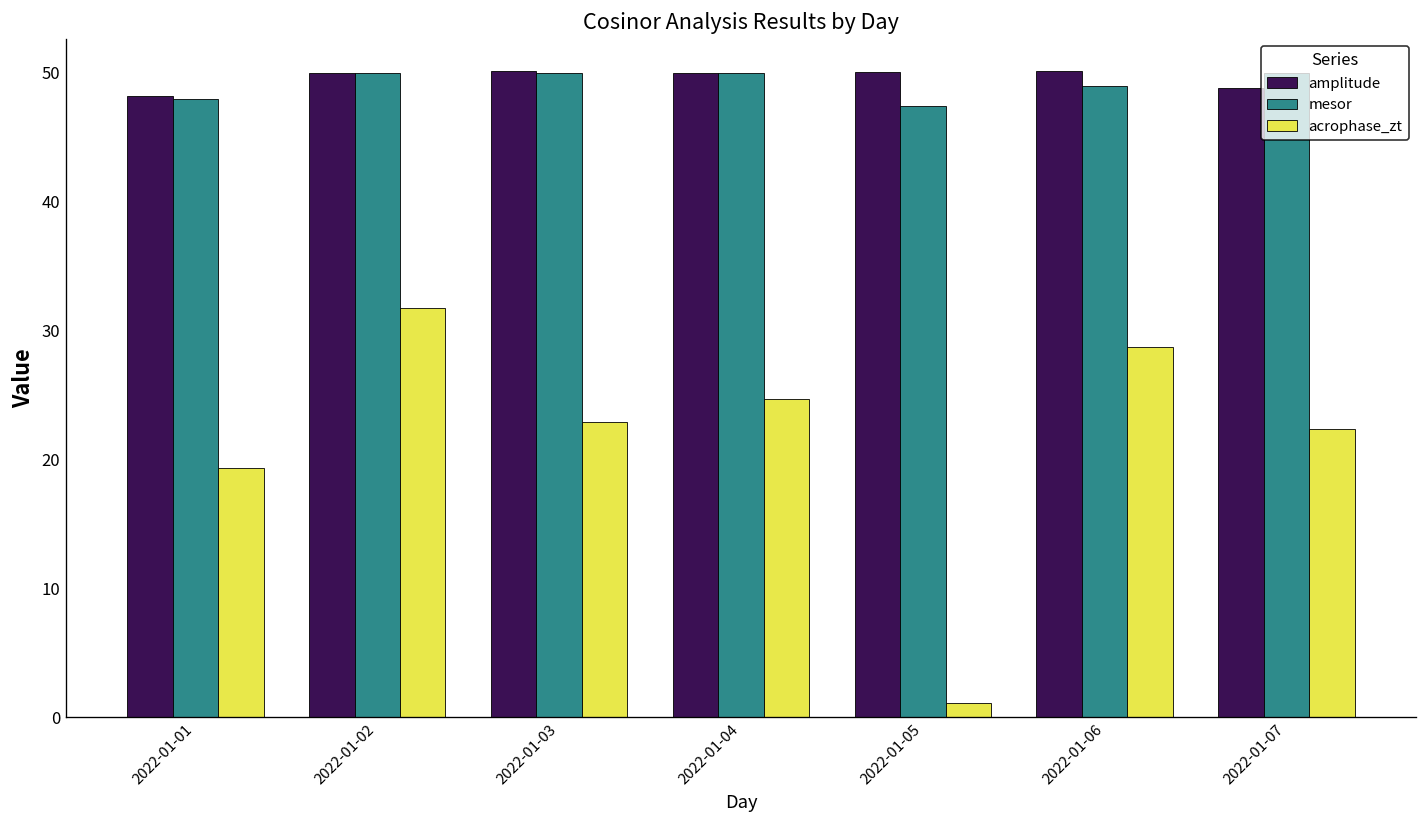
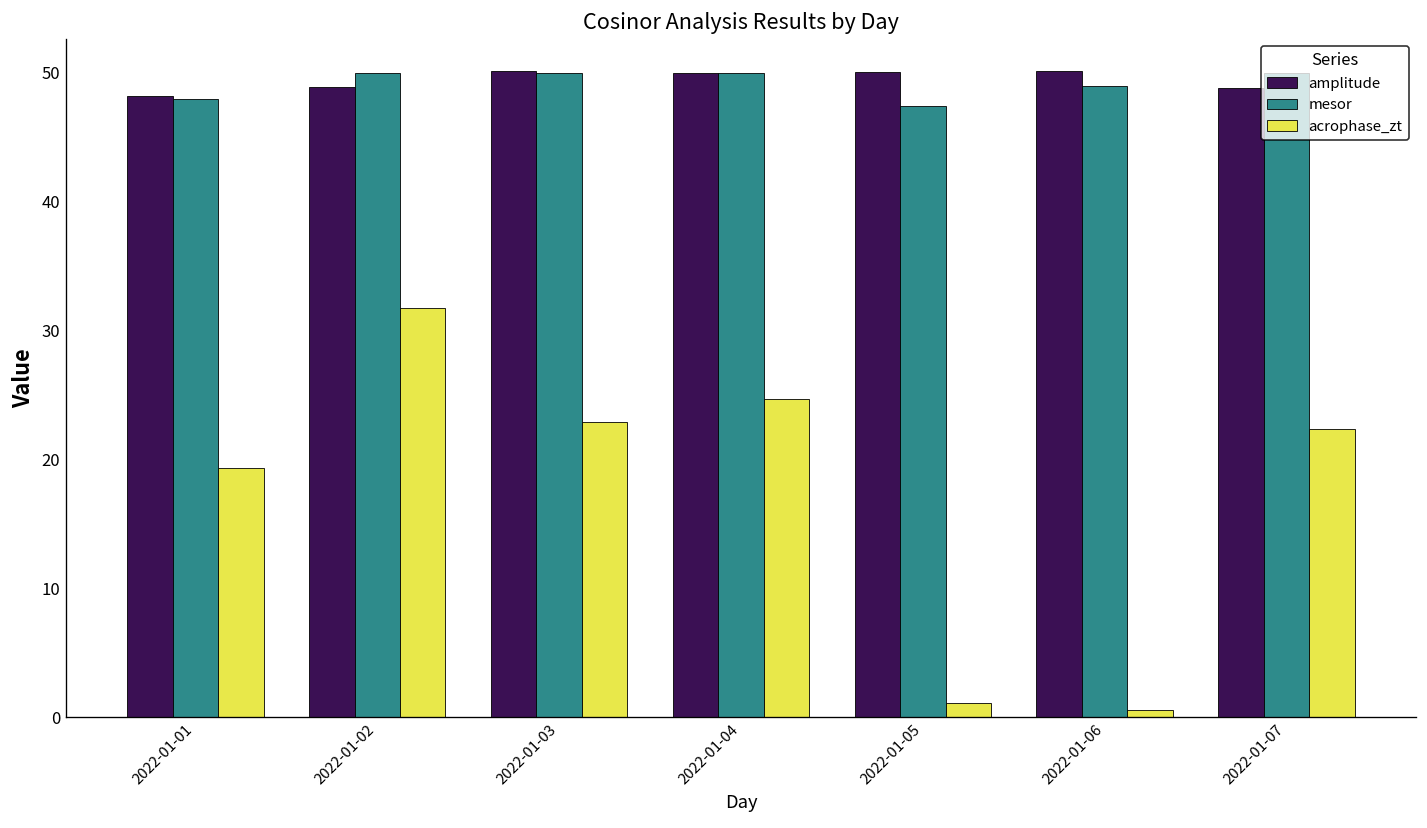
  {
    "amplitude": {
      "2022-01-01": 48.2,
-     "2022-01-02": 50.0,
+     "2022-01-02": 48.9,
      "2022-01-03": 50.1,
      "2022-01-04": 50.0,
      "2022-01-05": 50.1,
      "2022-01-06": 50.1,
      "2022-01-07": 48.8
    },
    "mesor": {
      "2022-01-01": 48.0,
      "2022-01-02": 50.0,
      "2022-01-03": 50.0,
      "2022-01-04": 50.0,
      "2022-01-05": 47.4,
      "2022-01-06": 49.0
    },
    "acrophase_zt": {
      "2022-01-01": 19.4,
      "2022-01-02": 31.8,
      "2022-01-03": 22.9,
      "2022-01-04": 24.7,
      "2022-01-05": 1.1,
-     "2022-01-06": 28.7,
+     "2022-01-06": 0.5,
      "2022-01-07": 22.4
    }
  }
